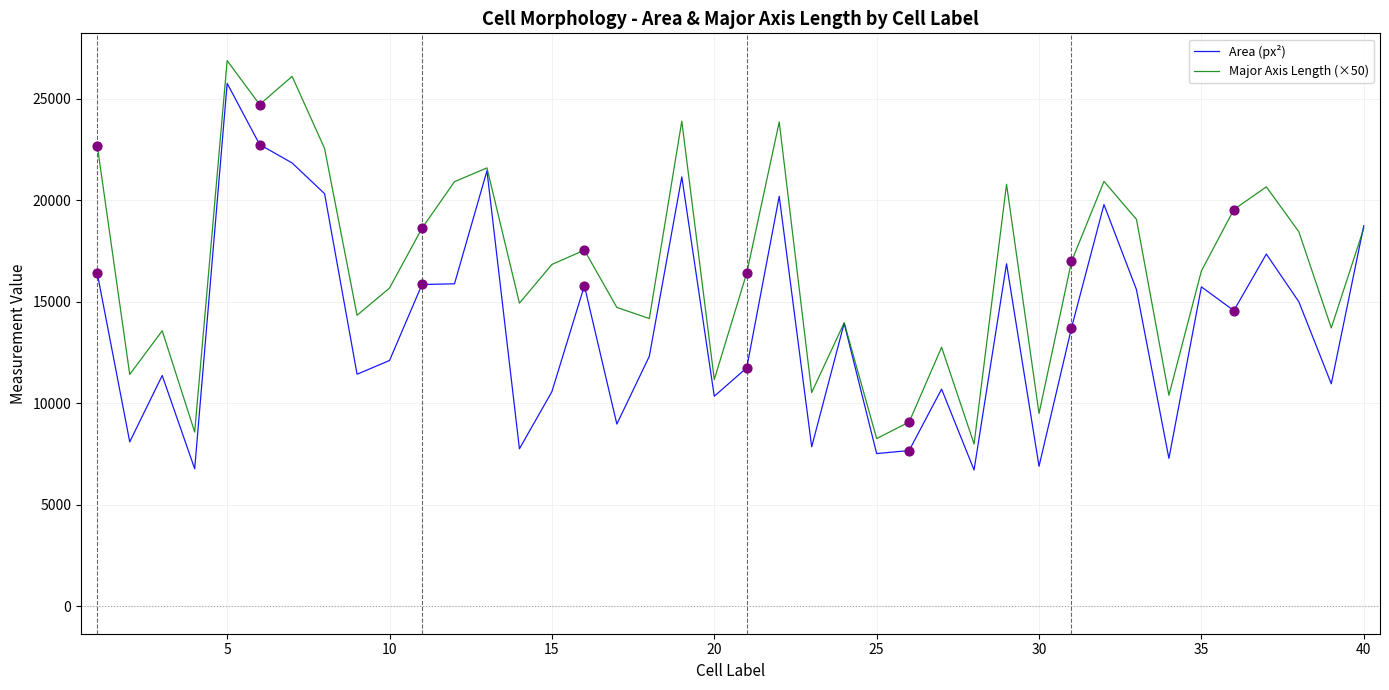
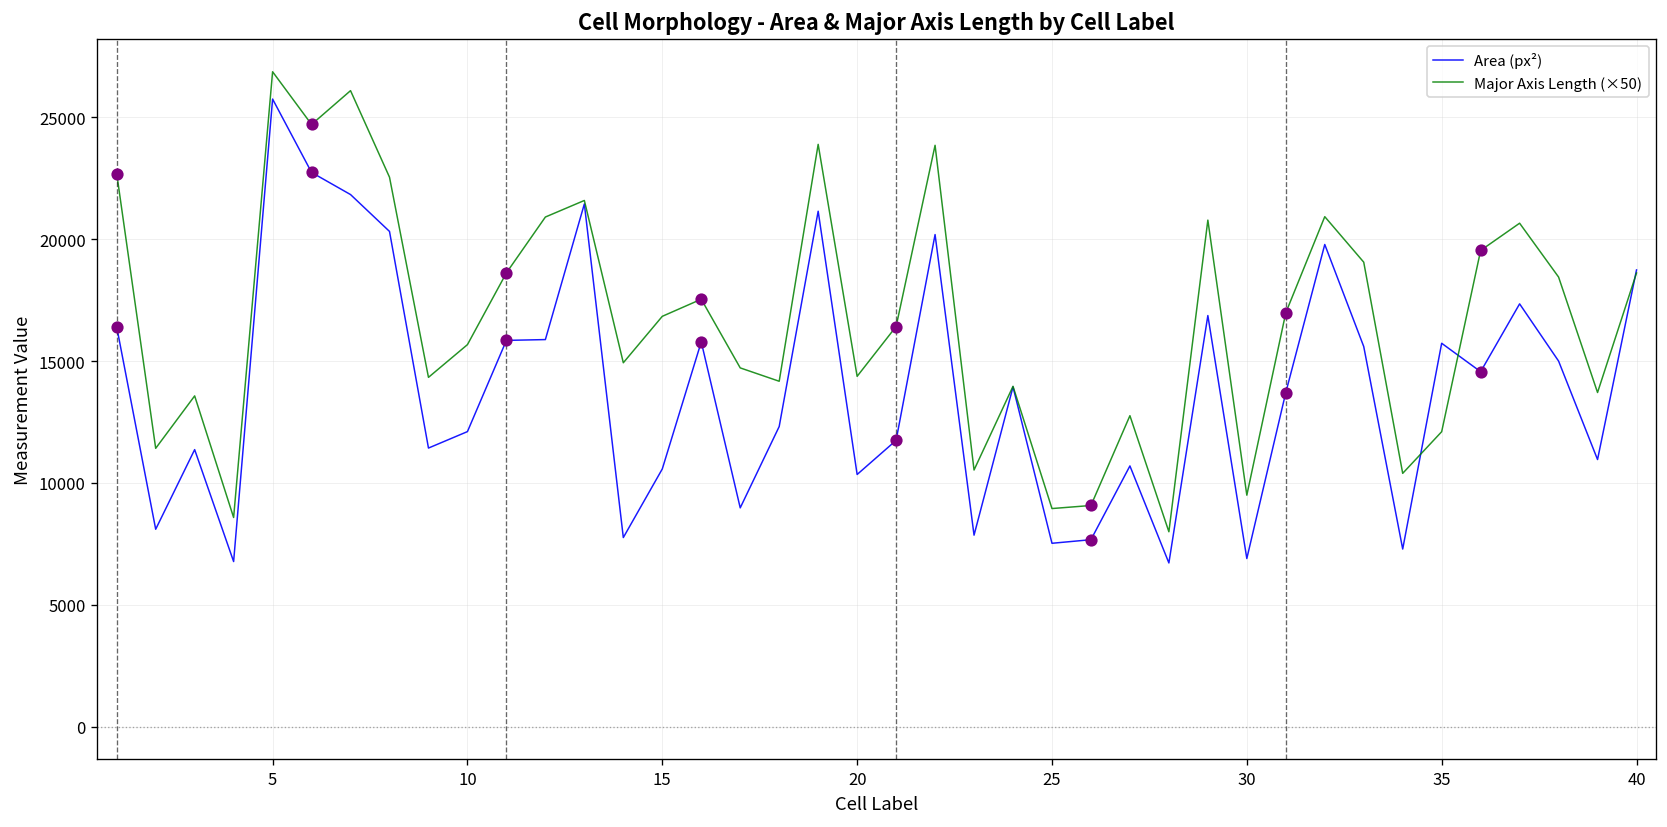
  {
    "Area (px²)": {
      "5": 25700,
      "10": 12100,
      "15": 10600,
      "20": 10300,
      "25": 7500,
      "30": 6900,
      "35": 15700
    },
    "Major Axis Length (×50)": {
      "5": 26900,
      "10": 15700,
      "15": 16800,
-     "20": 11200,
-     "25": 8300,
+     "20": 14400,
+     "25": 8900,
      "30": 9500,
-     "35": 16500
+     "35": 12100
    }
  }
